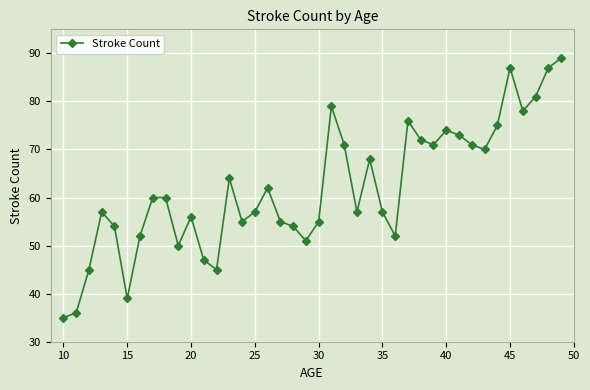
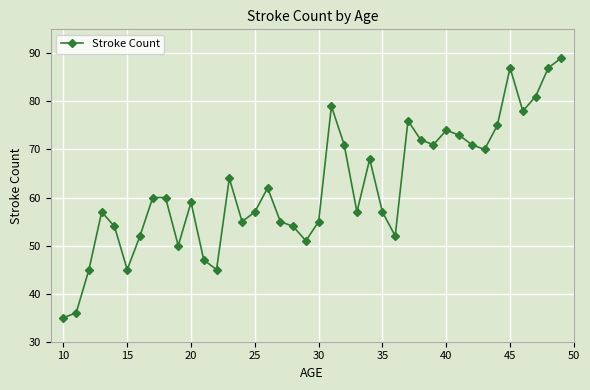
  {
    "10": 35,
-   "15": 39,
-   "20": 56,
+   "15": 45,
+   "20": 59,
    "25": 57,
    "30": 55,
    "35": 57,
    "40": 74,
    "45": 87
  }
